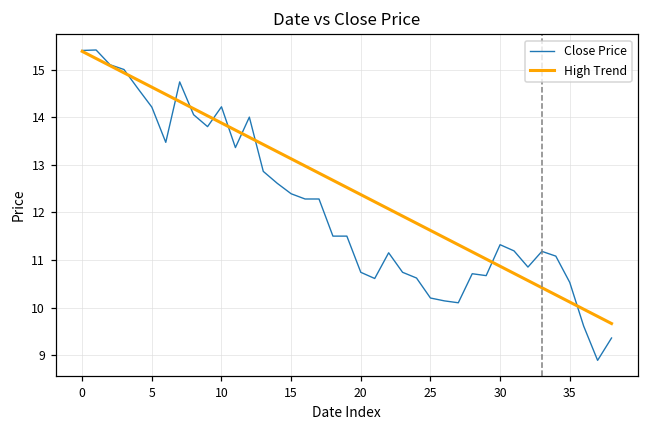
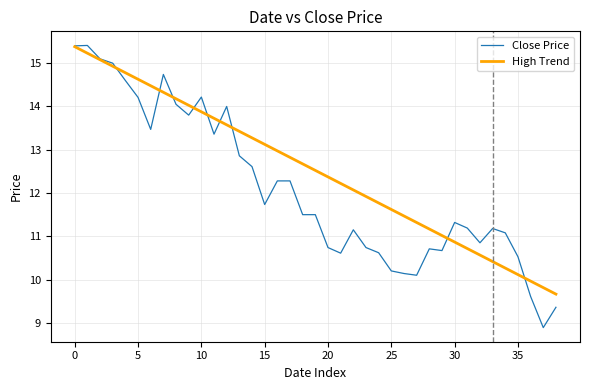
  {
    "Close Price": {
      "5": 14.2,
      "10": 14.2,
-     "15": 12.4,
+     "15": 11.7,
      "20": 10.7,
      "25": 10.2,
      "30": 11.3,
      "35": 10.5
    },
    "High Trend": {
      "5": 14.6,
      "10": 13.9,
      "15": 13.1,
      "20": 12.4,
      "25": 11.6,
      "30": 10.9,
      "35": 10.1
    }
  }
